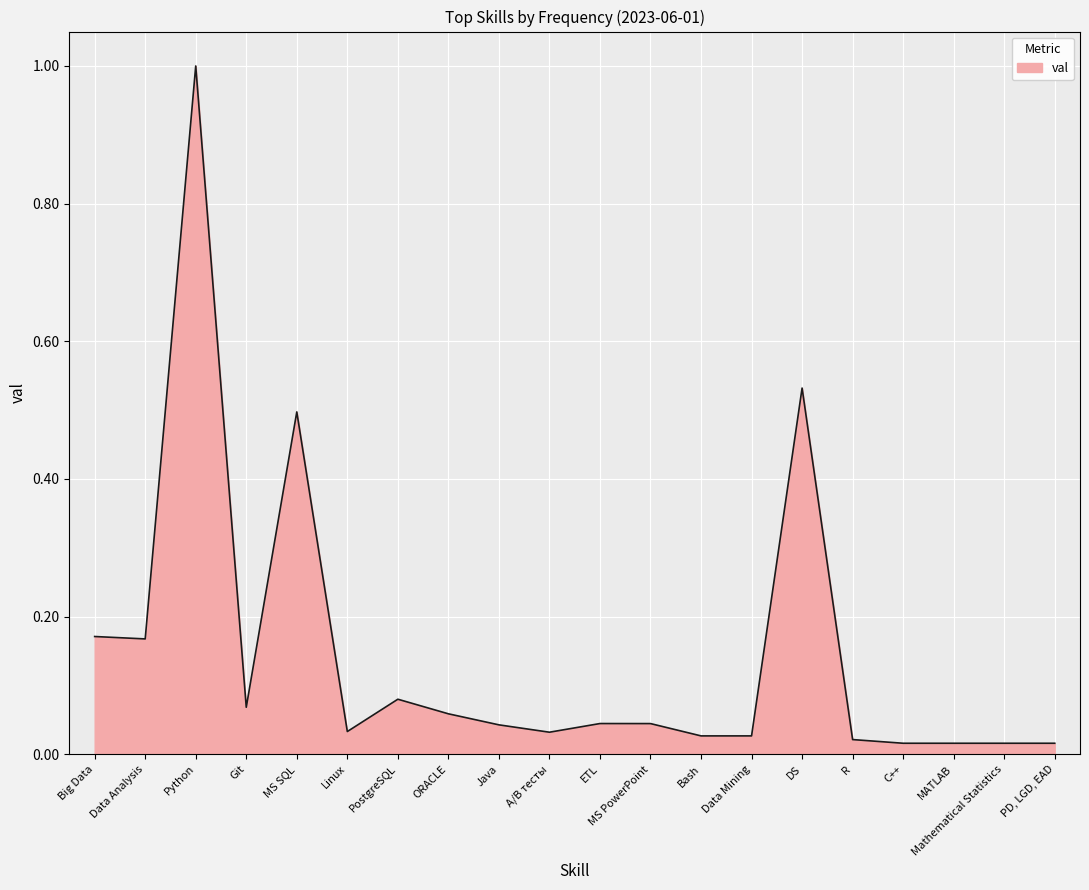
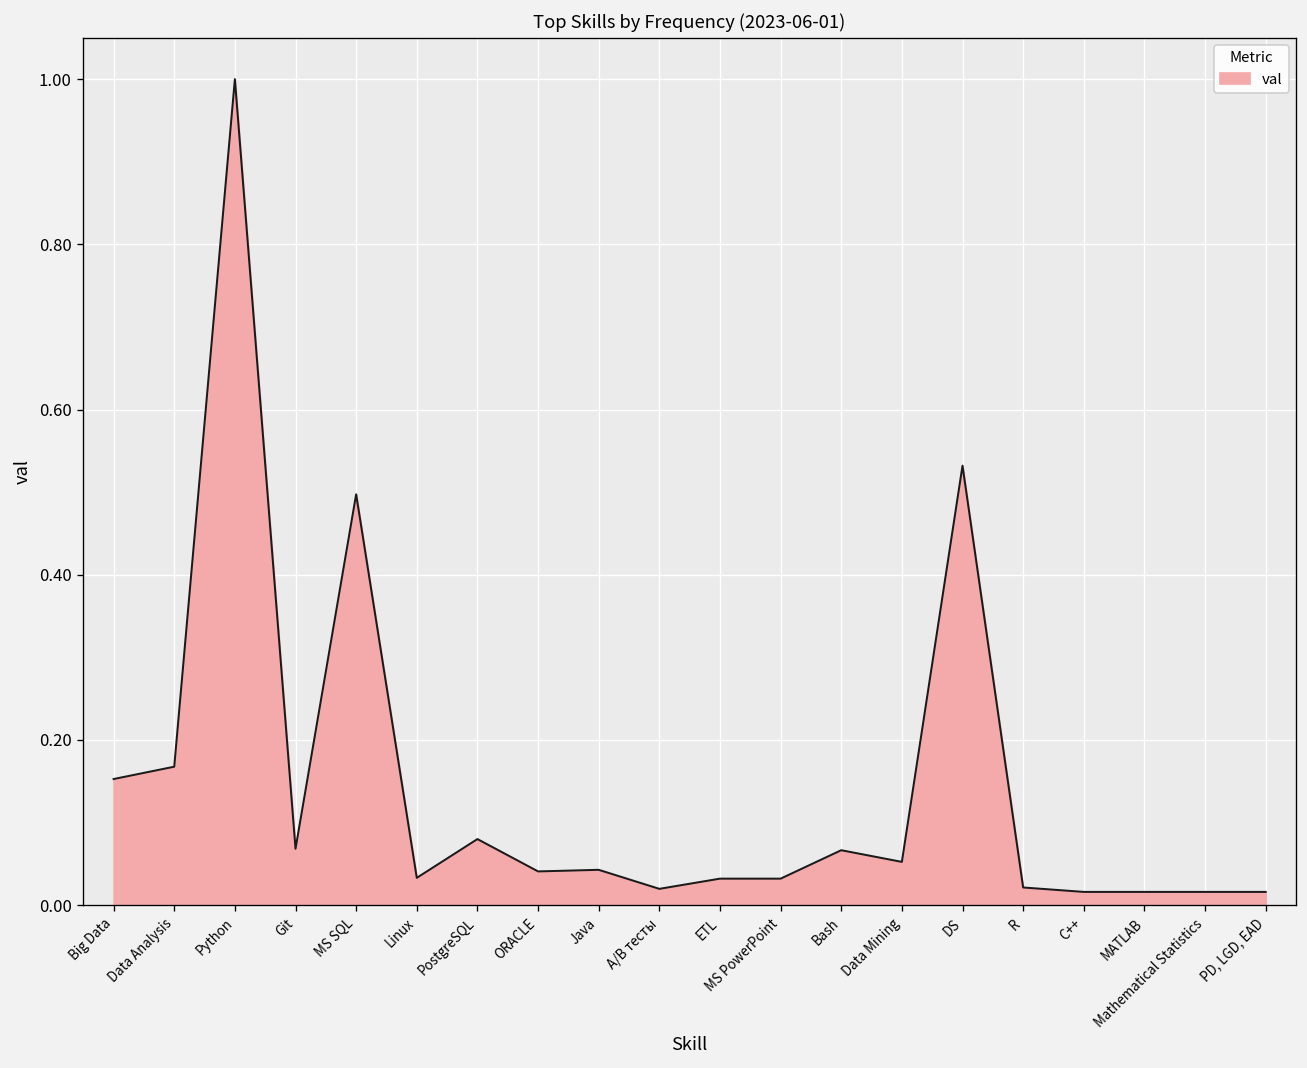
  {
-   "Big Data": 0.17,
+   "Big Data": 0.15,
    "Data Analysis": 0.17,
    "Python": 1.00,
    "Git": 0.07,
    "MS SQL": 0.50,
    "Linux": 0.03,
    "PostgreSQL": 0.08,
-   "ORACLE": 0.06,
+   "ORACLE": 0.04,
    "Java": 0.04,
-   "A/B тесты": 0.03,
-   "ETL": 0.04,
-   "MS PowerPoint": 0.04,
-   "Bash": 0.03,
-   "Data Mining": 0.03,
+   "A/B тесты": 0.02,
+   "ETL": 0.03,
+   "MS PowerPoint": 0.03,
+   "Bash": 0.07,
+   "Data Mining": 0.05,
    "DS": 0.53,
    "R": 0.02,
    "C++": 0.02,
    "MATLAB": 0.02,
    "Mathematical Statistics": 0.02,
    "PD, LGD, EAD": 0.02
  }
